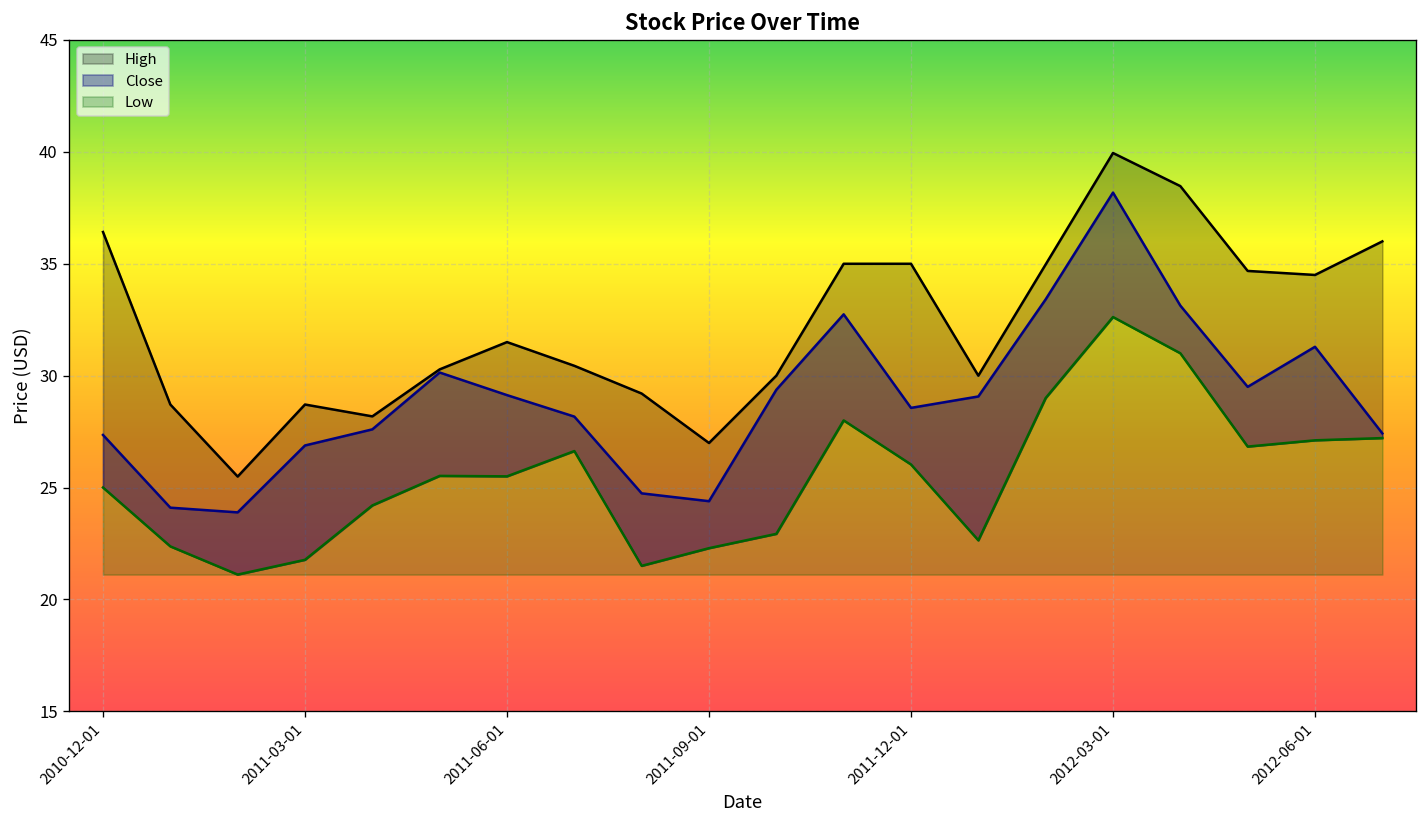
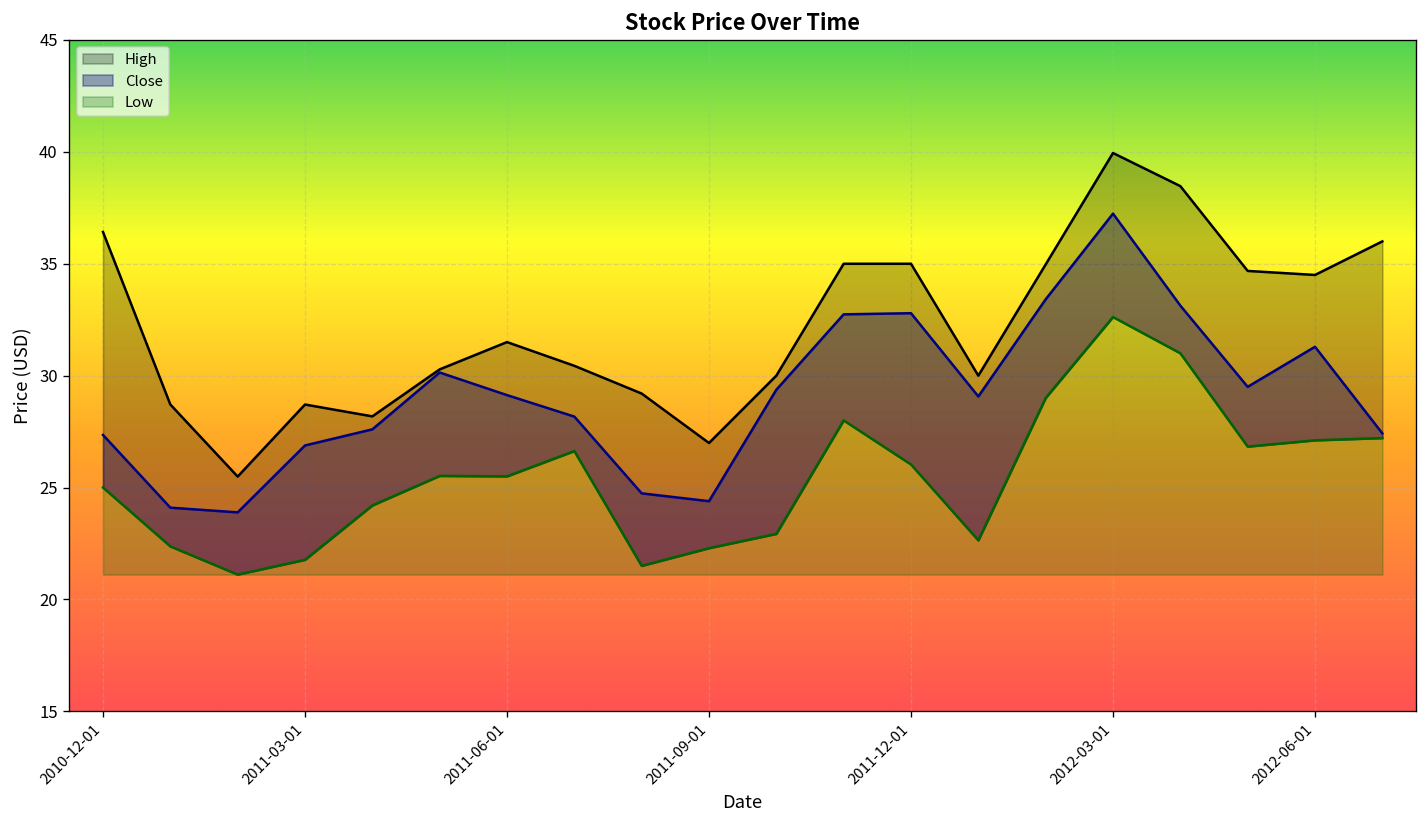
  {
    "Close": {
      "2010-12-01": 27.4,
      "2011-03-01": 26.9,
      "2011-06-01": 29.1,
      "2011-09-01": 24.4,
-     "2011-12-01": 28.6,
-     "2012-03-01": 38.2,
+     "2011-12-01": 32.8,
+     "2012-03-01": 37.2,
      "2012-06-01": 31.3
    }
  }
